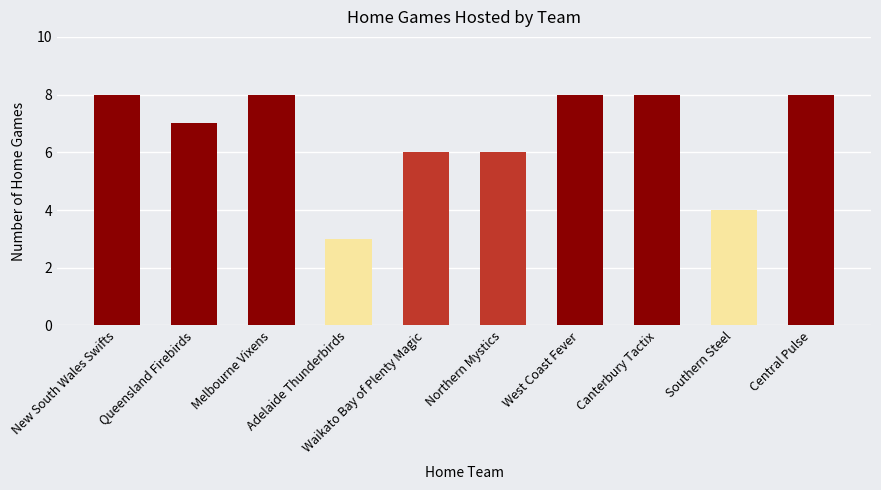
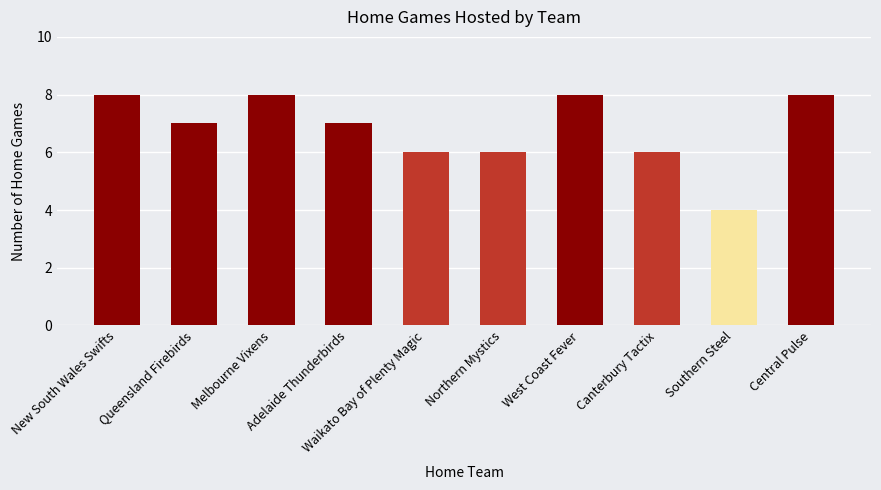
  {
    "New South Wales Swifts": 8,
    "Queensland Firebirds": 7,
    "Melbourne Vixens": 8,
-   "Adelaide Thunderbirds": 3,
+   "Adelaide Thunderbirds": 7,
    "Waikato Bay of Plenty Magic": 6,
    "Northern Mystics": 6,
    "West Coast Fever": 8,
-   "Canterbury Tactix": 8,
+   "Canterbury Tactix": 6,
    "Southern Steel": 4,
    "Central Pulse": 8
  }
